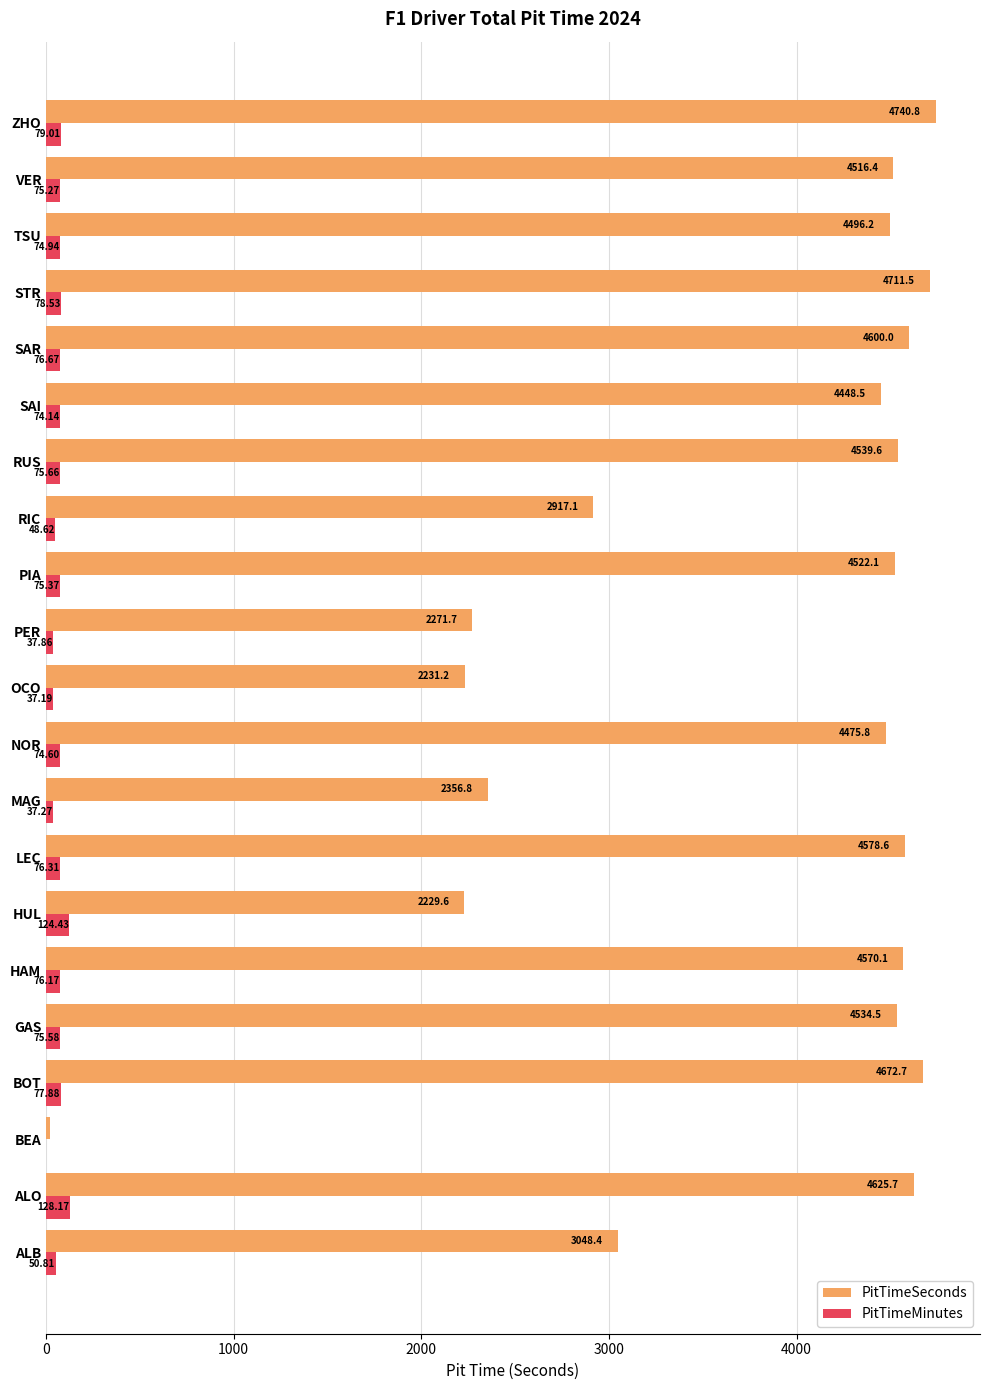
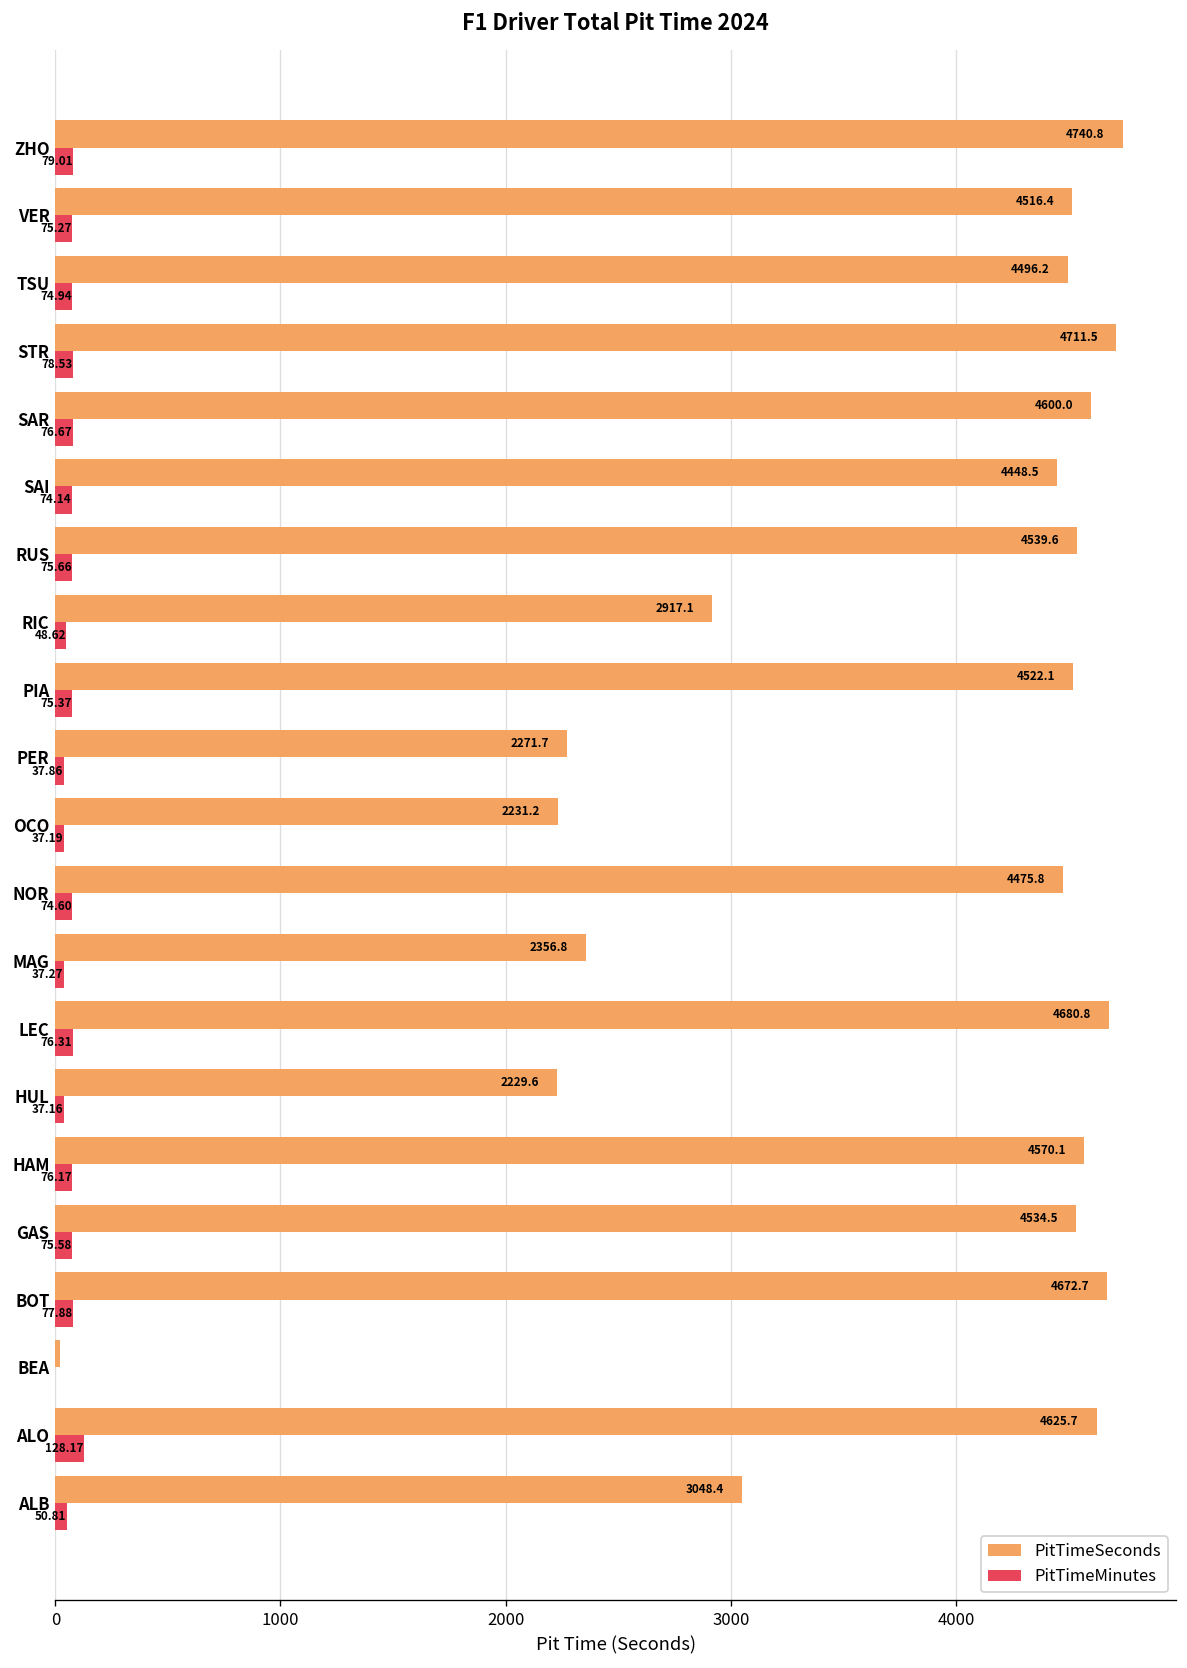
  {
    "PitTimeSeconds": {
      "ZHO": 4740.8,
      "VER": 4516.4,
      "TSU": 4496.2,
      "STR": 4711.5,
      "SAR": 4600.0,
      "SAI": 4448.5,
      "RUS": 4539.6,
      "RIC": 2917.1,
      "PIA": 4522.1,
      "PER": 2271.7,
      "OCO": 2231.2,
      "NOR": 4475.8,
      "MAG": 2356.8,
-     "LEC": 4578.6,
+     "LEC": 4680.8,
      "HUL": 2229.6,
      "HAM": 4570.1,
      "GAS": 4534.5,
      "BOT": 4672.7,
      "ALO": 4625.7,
      "ALB": 3048.4
    },
    "PitTimeMinutes": {
      "ZHO": 79.01,
      "VER": 75.27,
      "TSU": 74.94,
      "STR": 78.53,
      "SAR": 76.67,
      "SAI": 74.14,
      "RUS": 75.66,
      "RIC": 48.62,
      "PIA": 75.37,
      "PER": 37.86,
      "OCO": 37.19,
      "NOR": 74.60,
      "MAG": 37.27,
      "LEC": 76.31,
-     "HUL": 124.43,
+     "HUL": 37.16,
      "HAM": 76.17,
      "GAS": 75.58,
      "BOT": 77.88,
      "ALO": 128.17,
      "ALB": 50.81
    }
  }
